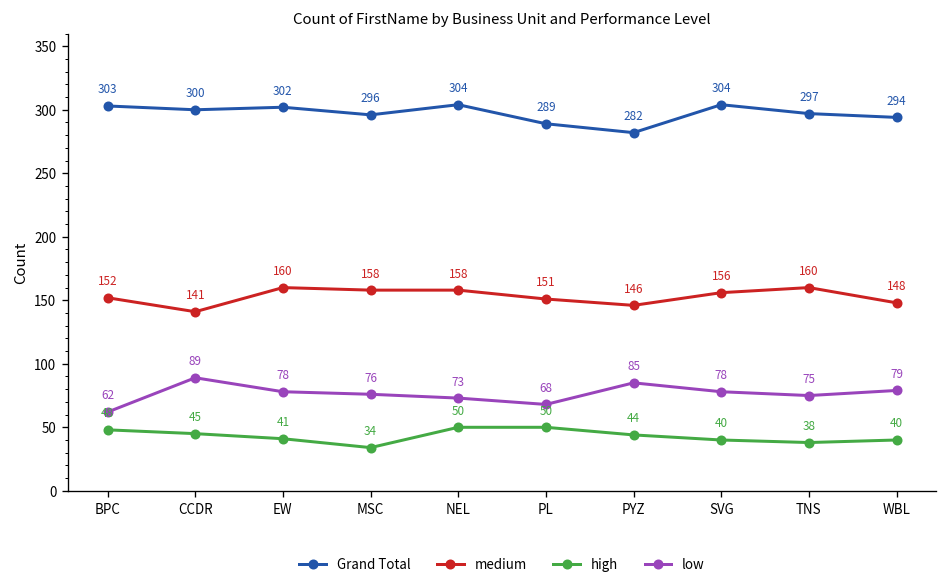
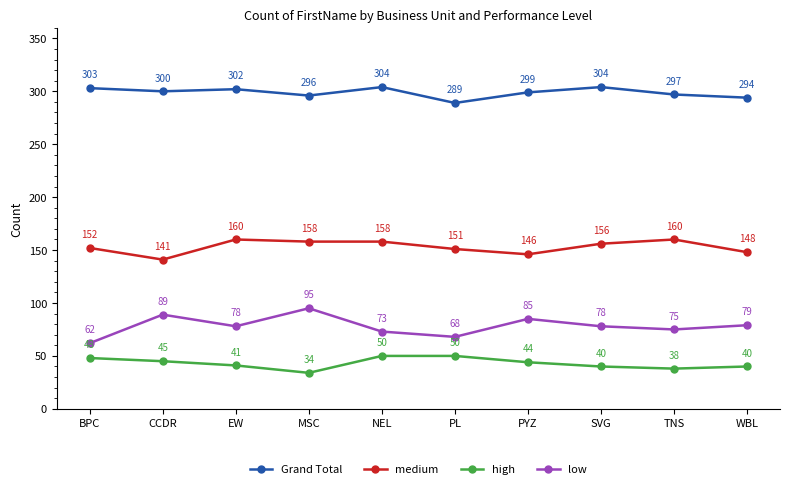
  {
    "Grand Total": {
      "BPC": 303,
      "CCDR": 300,
      "EW": 302,
      "MSC": 296,
      "NEL": 304,
      "PL": 289,
-     "PYZ": 282,
+     "PYZ": 299,
      "SVG": 304,
      "TNS": 297,
      "WBL": 294
    },
    "medium": {
      "BPC": 152,
      "CCDR": 141,
      "EW": 160,
      "MSC": 158,
      "NEL": 158,
      "PL": 151,
      "PYZ": 146,
      "SVG": 156,
      "TNS": 160,
      "WBL": 148
    },
    "high": {
      "CCDR": 45,
      "EW": 41,
      "MSC": 34,
      "NEL": 50,
      "PYZ": 44,
      "SVG": 40,
      "TNS": 38,
      "WBL": 40
    },
    "low": {
      "BPC": 62,
      "CCDR": 89,
      "EW": 78,
-     "MSC": 76,
+     "MSC": 95,
      "NEL": 73,
      "PL": 68,
      "PYZ": 85,
      "SVG": 78,
      "TNS": 75,
      "WBL": 79
    }
  }
